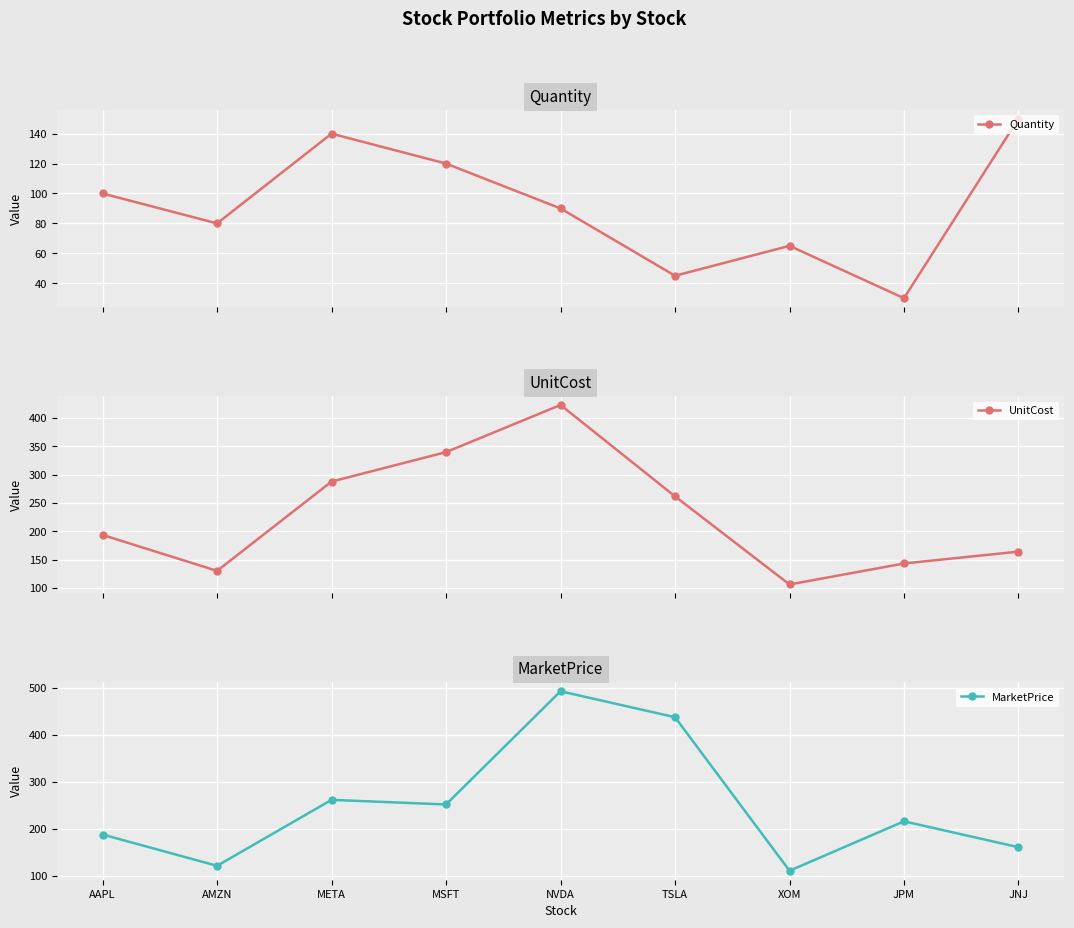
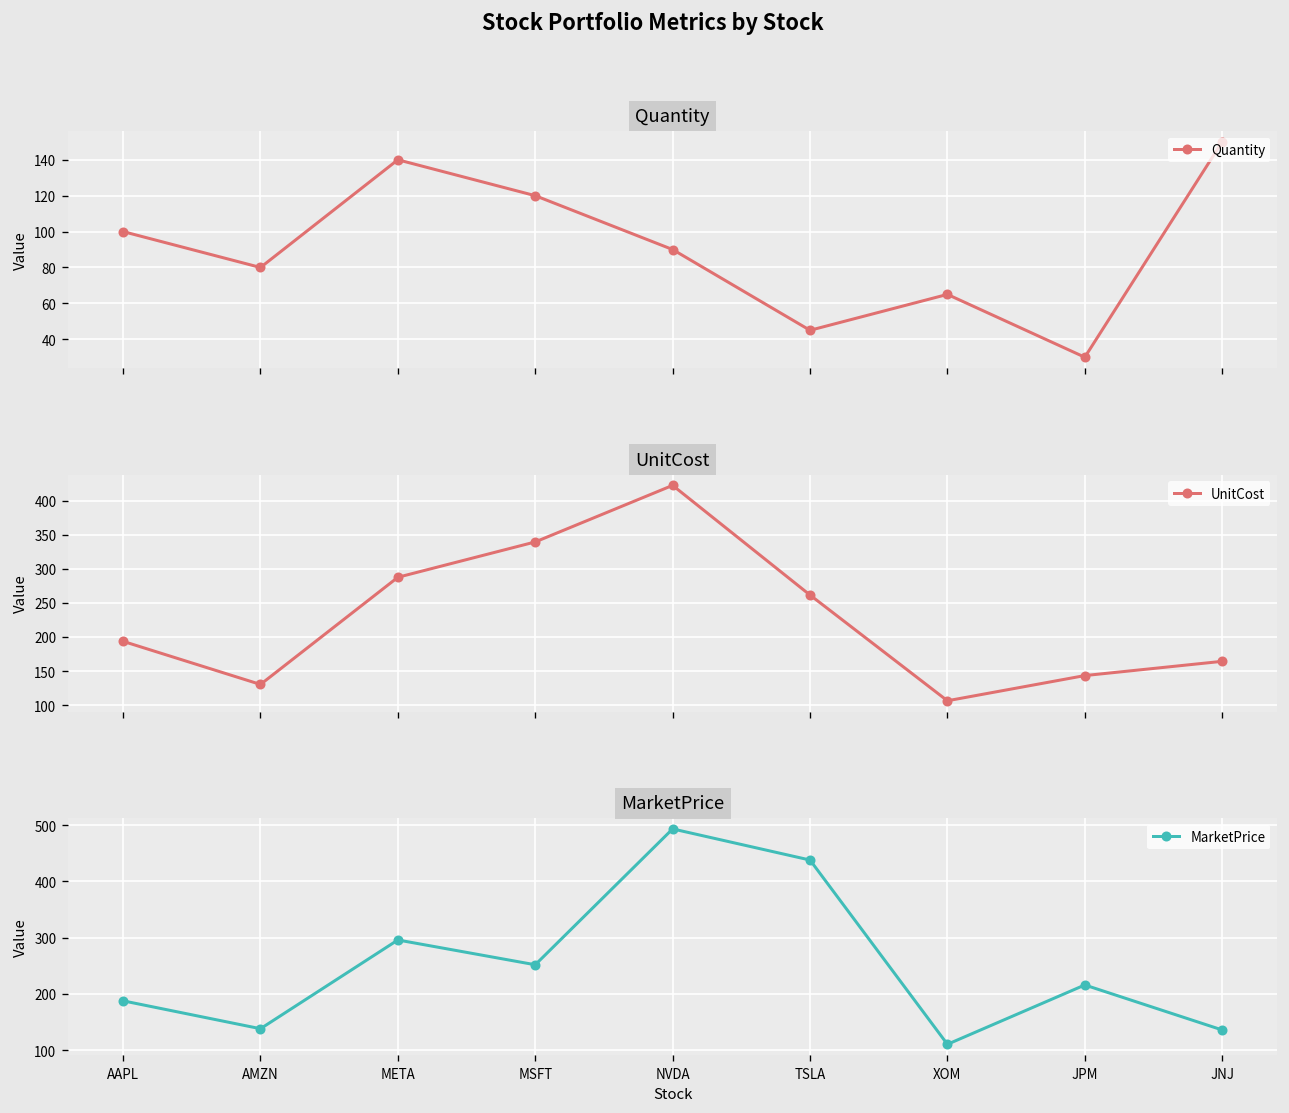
  {
    "MarketPrice": {
      "AAPL": 190,
-     "AMZN": 120,
-     "META": 260,
+     "AMZN": 140,
+     "META": 300,
      "MSFT": 250,
      "NVDA": 490,
      "TSLA": 440,
      "XOM": 110,
      "JPM": 220,
-     "JNJ": 160
+     "JNJ": 140
    }
  }
